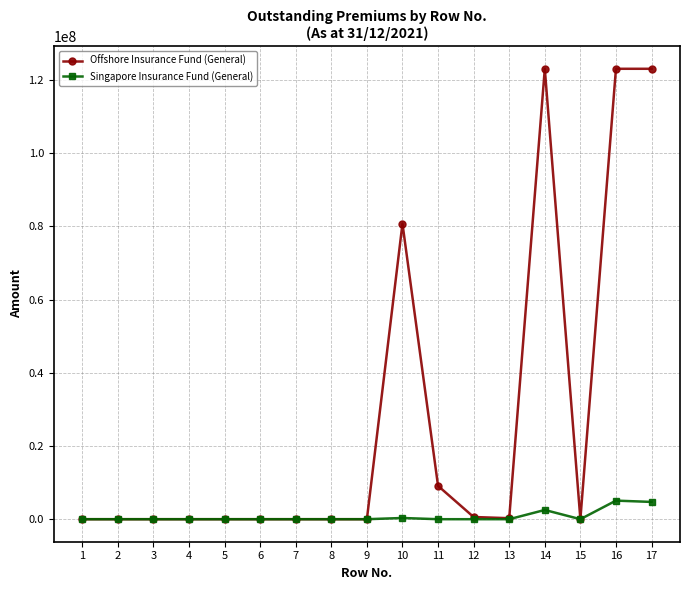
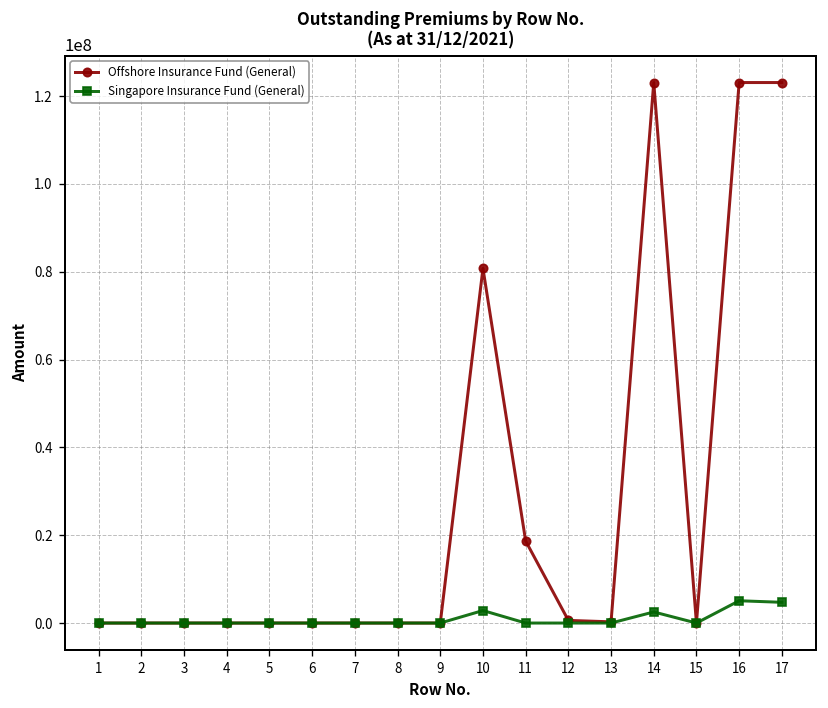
  {
    "Offshore Insurance Fund (General)": {
      "10": 81000000,
-     "11": 9000000,
+     "11": 19000000,
      "14": 123000000,
      "16": 123000000,
      "17": 123000000
    },
    "Singapore Insurance Fund (General)": {
-     "10": 0,
+     "10": 3000000,
      "11": 0,
      "14": 3000000,
      "16": 5000000,
      "17": 5000000
    }
  }
